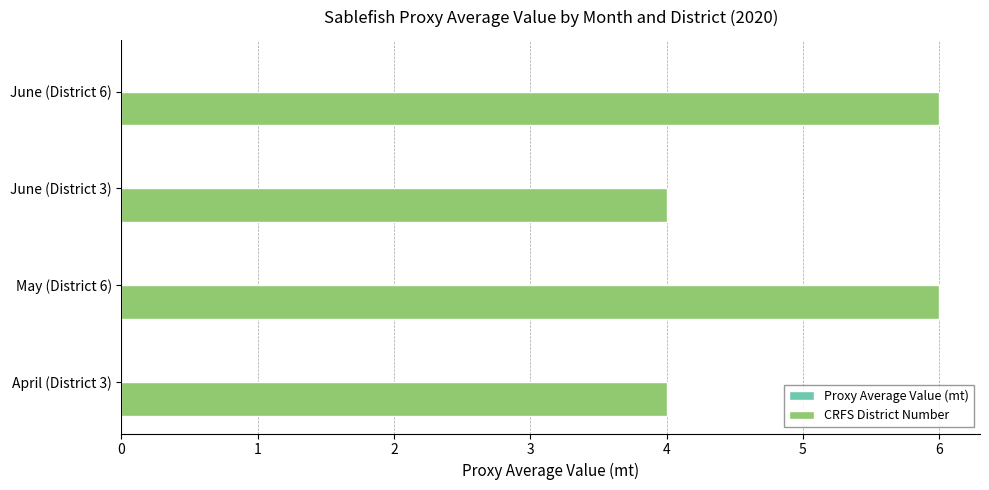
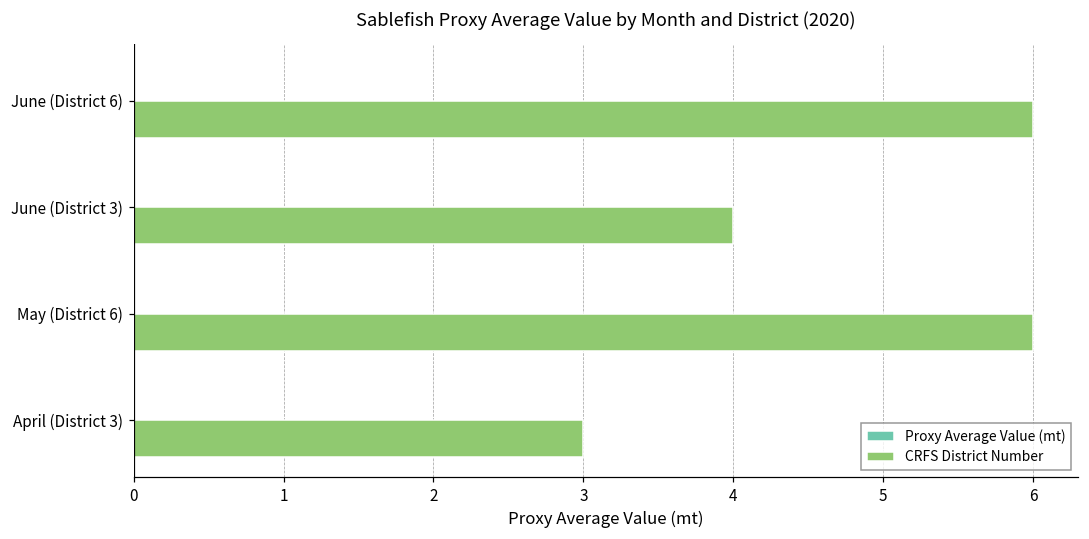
  {
    "Proxy Average Value (mt)": {
      "June (District 6)": 0,
      "June (District 3)": 0,
      "May (District 6)": 0,
      "April (District 3)": 0
    },
    "CRFS District Number": {
      "June (District 6)": 6,
      "June (District 3)": 4,
      "May (District 6)": 6,
-     "April (District 3)": 4
+     "April (District 3)": 3
    }
  }
